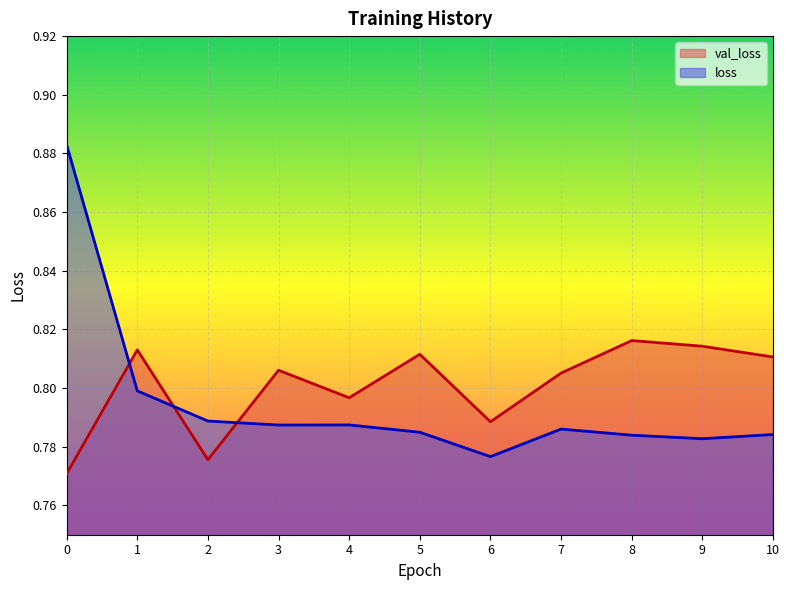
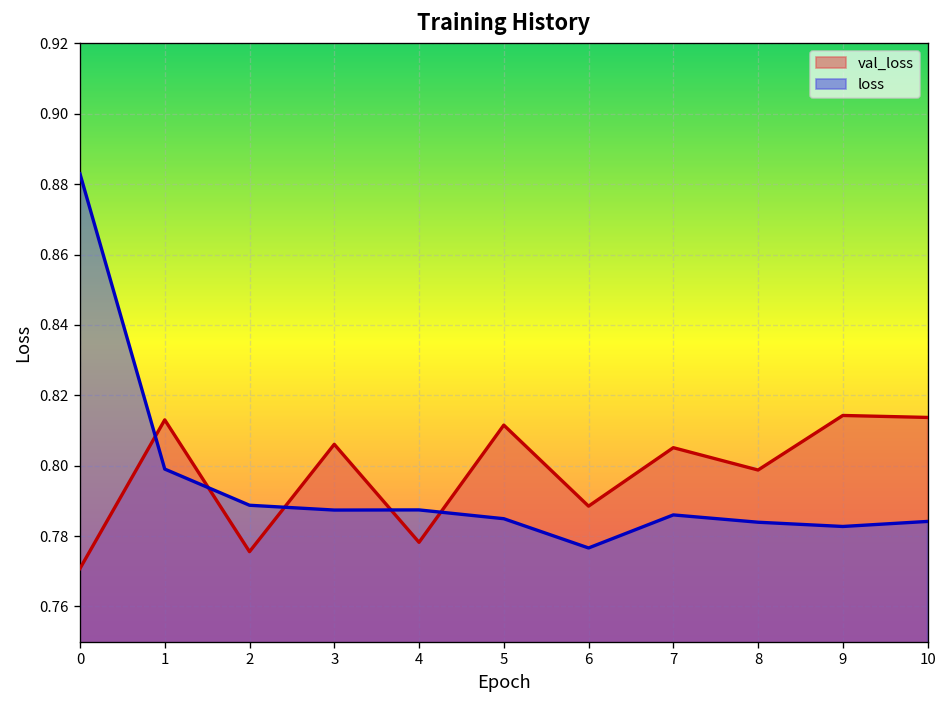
  {
    "val_loss": {
      "0": 0.771,
      "1": 0.813,
      "2": 0.776,
      "3": 0.806,
-     "4": 0.797,
+     "4": 0.778,
      "5": 0.812,
      "6": 0.789,
      "7": 0.805,
-     "8": 0.816,
+     "8": 0.799,
      "9": 0.814,
-     "10": 0.811
+     "10": 0.814
    },
    "loss": {
      "0": 0.883,
      "1": 0.799,
      "2": 0.789,
      "3": 0.787,
      "4": 0.787,
      "5": 0.785,
      "6": 0.777,
      "7": 0.786,
      "8": 0.784,
      "9": 0.783,
      "10": 0.784
    }
  }
